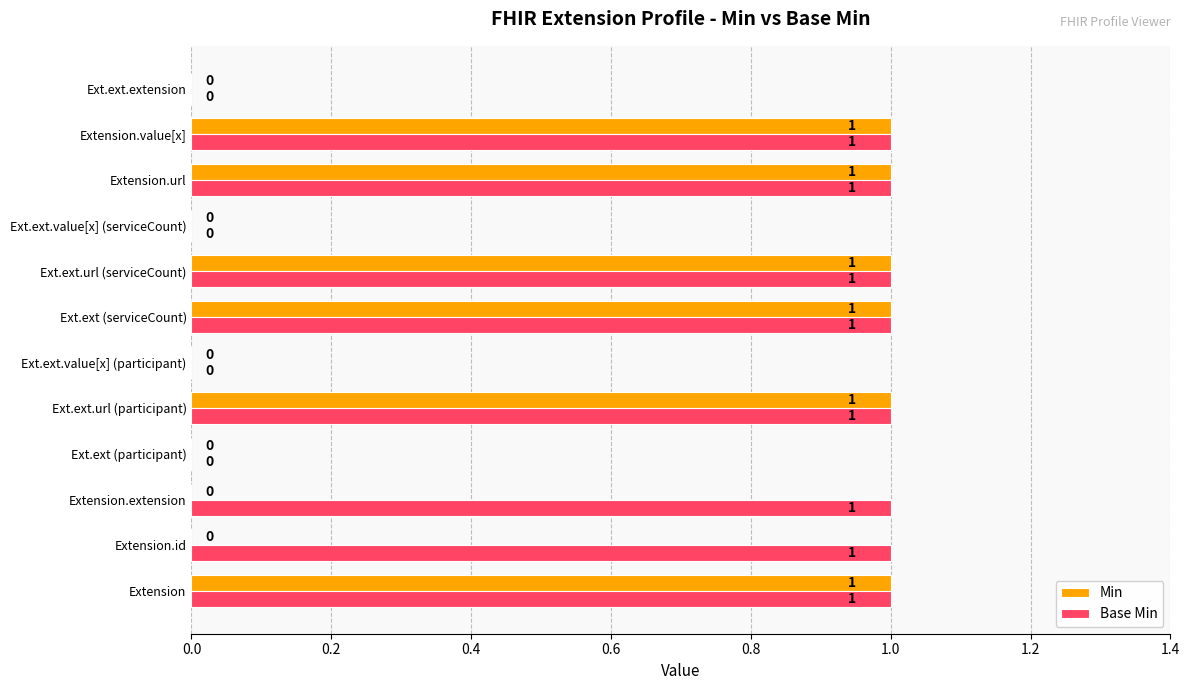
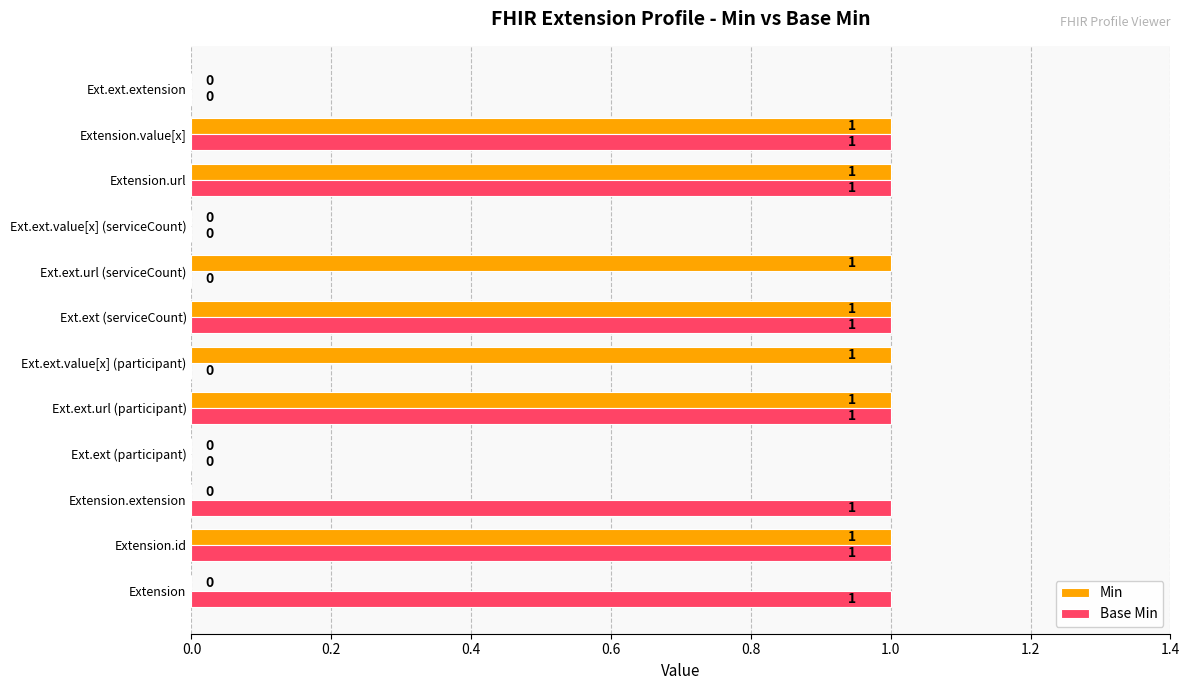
  {
    "Min": {
      "Ext.ext.extension": 0,
      "Extension.value[x]": 1,
      "Extension.url": 1,
      "Ext.ext.value[x] (serviceCount)": 0,
      "Ext.ext.url (serviceCount)": 1,
      "Ext.ext (serviceCount)": 1,
-     "Ext.ext.value[x] (participant)": 0,
+     "Ext.ext.value[x] (participant)": 1,
      "Ext.ext.url (participant)": 1,
      "Ext.ext (participant)": 0,
      "Extension.extension": 0,
-     "Extension.id": 0,
-     "Extension": 1
+     "Extension.id": 1,
+     "Extension": 0
    },
    "Base Min": {
      "Ext.ext.extension": 0,
      "Extension.value[x]": 1,
      "Extension.url": 1,
      "Ext.ext.value[x] (serviceCount)": 0,
-     "Ext.ext.url (serviceCount)": 1,
+     "Ext.ext.url (serviceCount)": 0,
      "Ext.ext (serviceCount)": 1,
      "Ext.ext.value[x] (participant)": 0,
      "Ext.ext.url (participant)": 1,
      "Ext.ext (participant)": 0,
      "Extension.extension": 1,
      "Extension.id": 1,
      "Extension": 1
    }
  }
